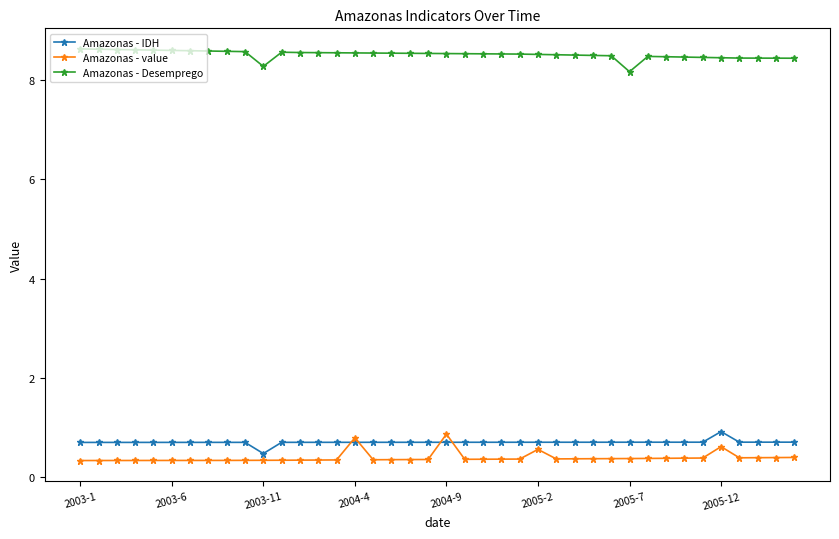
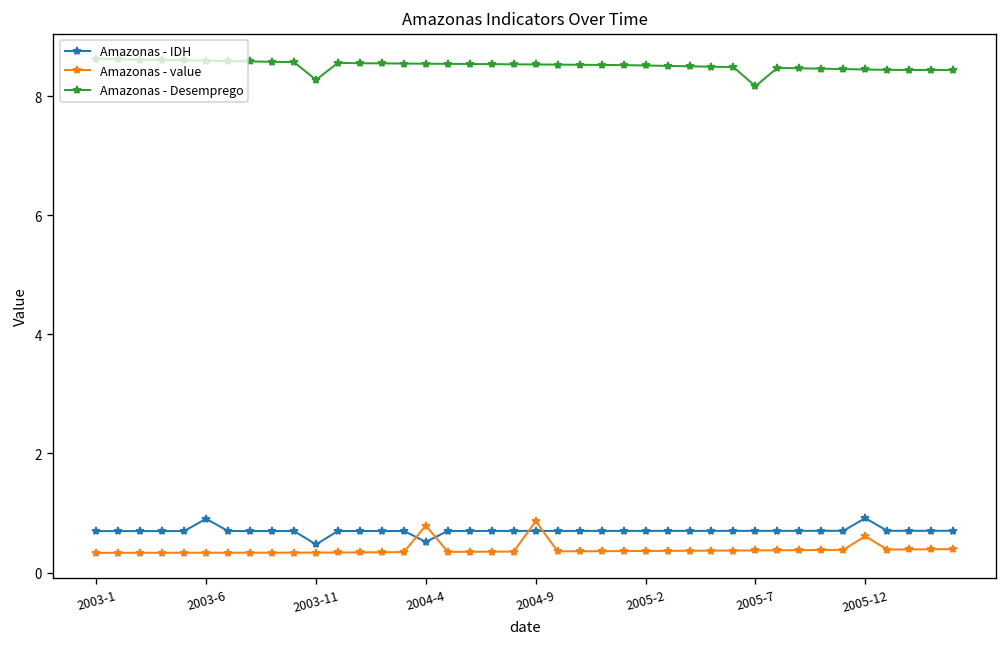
  {
    "Amazonas - IDH": {
      "2003-1": 0.7,
-     "2003-6": 0.7,
+     "2003-6": 0.9,
      "2003-11": 0.5,
-     "2004-4": 0.7,
+     "2004-4": 0.5,
      "2004-9": 0.7,
      "2005-2": 0.7,
      "2005-7": 0.7,
      "2005-12": 0.9
    },
    "Amazonas - value": {
      "2003-1": 0.3,
      "2003-6": 0.3,
      "2003-11": 0.3,
      "2004-4": 0.8,
      "2004-9": 0.9,
-     "2005-2": 0.6,
+     "2005-2": 0.4,
      "2005-7": 0.4,
      "2005-12": 0.6
    },
    "Amazonas - Desemprego": {
      "2003-11": 8.3,
      "2004-4": 8.6,
      "2004-9": 8.5,
      "2005-2": 8.5,
      "2005-7": 8.2,
      "2005-12": 8.5
    }
  }
